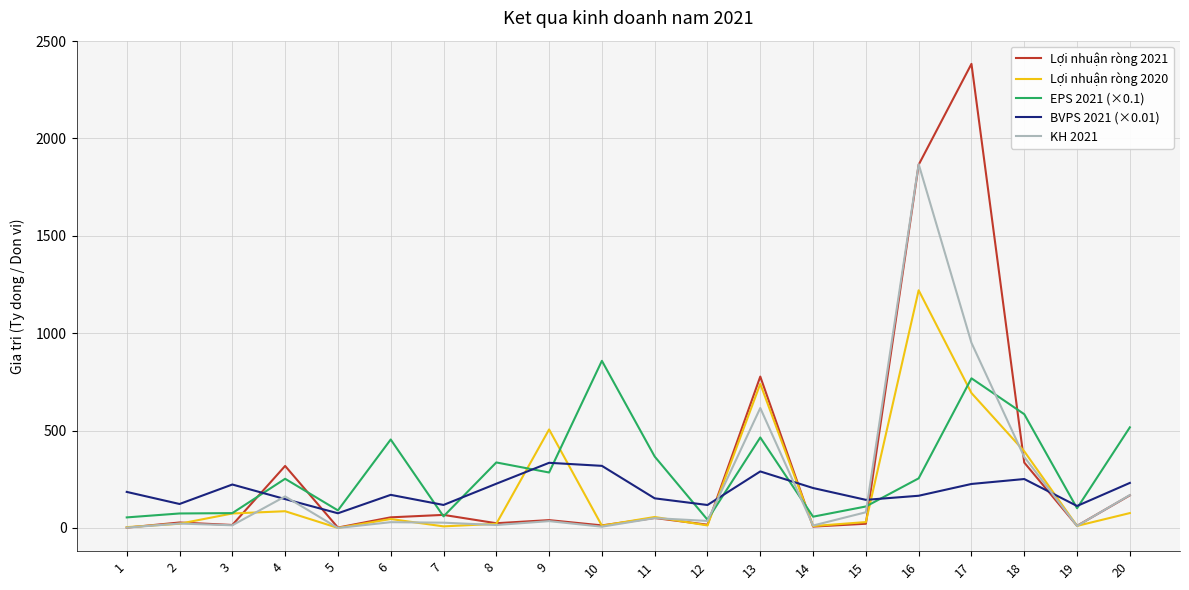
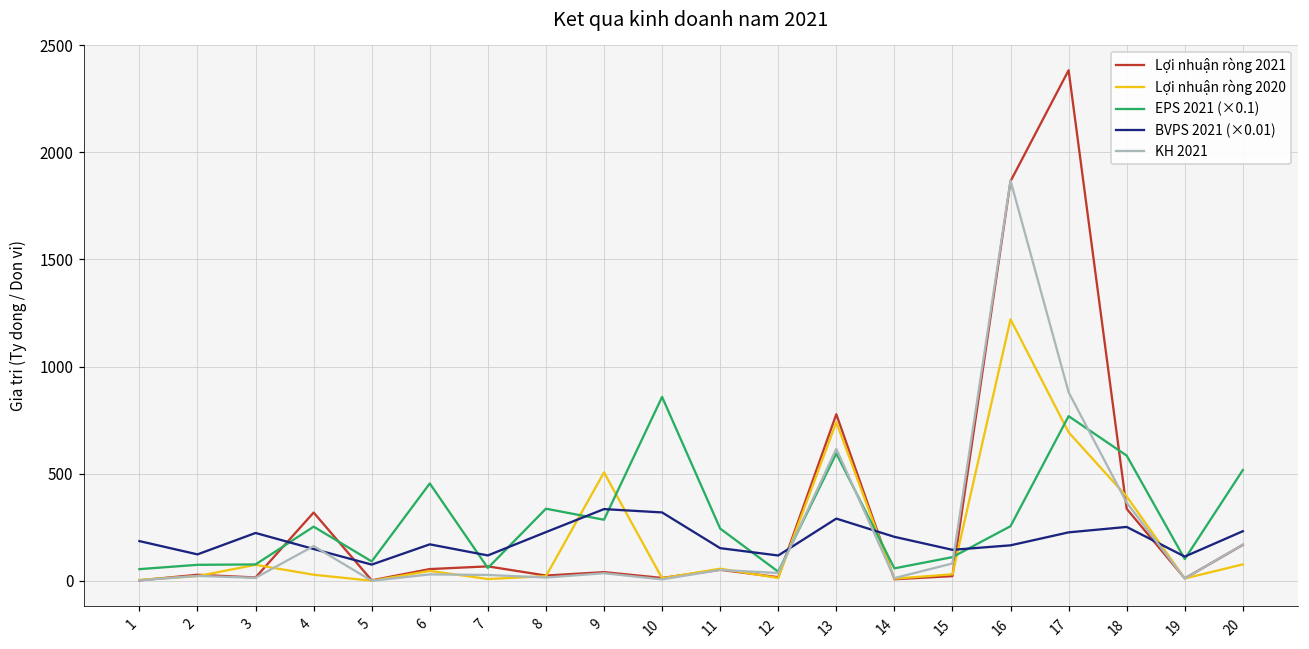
  {
    "Lợi nhuận ròng 2021": {
      "4": 320,
      "13": 780,
      "17": 2380,
      "18": 340
    },
    "Lợi nhuận ròng 2020": {
-     "4": 90,
+     "4": 30,
      "7": 10,
      "9": 510,
      "13": 740,
      "16": 1220,
      "17": 690,
      "18": 390,
      "20": 80
    },
    "EPS 2021 (×0.1)": {
      "1": 50,
      "2": 70,
      "4": 250,
      "5": 90,
      "6": 450,
      "8": 340,
      "9": 280,
      "10": 860,
-     "11": 370,
-     "13": 460,
+     "11": 240,
+     "13": 590,
      "14": 60,
      "15": 110,
      "16": 250,
      "17": 770,
      "18": 580,
      "20": 520
    },
    "BVPS 2021 (×0.01)": {
      "1": 190,
      "2": 120,
      "3": 220,
      "4": 150,
      "5": 80,
      "6": 170,
      "7": 120,
      "8": 230,
      "9": 330,
      "10": 320,
      "11": 150,
      "12": 120,
      "13": 290,
      "14": 200,
      "15": 140,
      "16": 170,
      "17": 230,
      "18": 250,
      "20": 230
    },
    "KH 2021": {
      "4": 160,
      "6": 30,
      "7": 30,
      "13": 620,
      "15": 80,
-     "17": 950,
+     "17": 880,
      "18": 360
    }
  }
